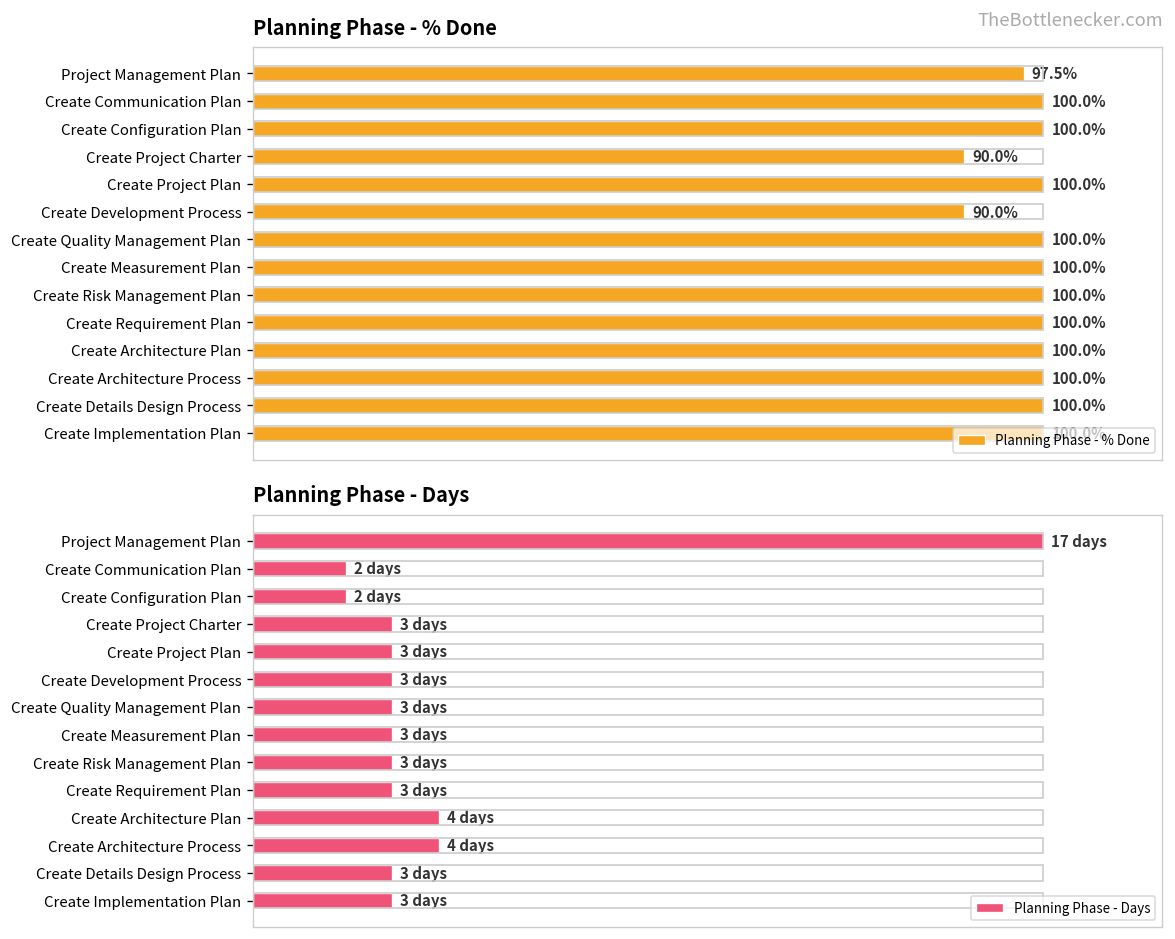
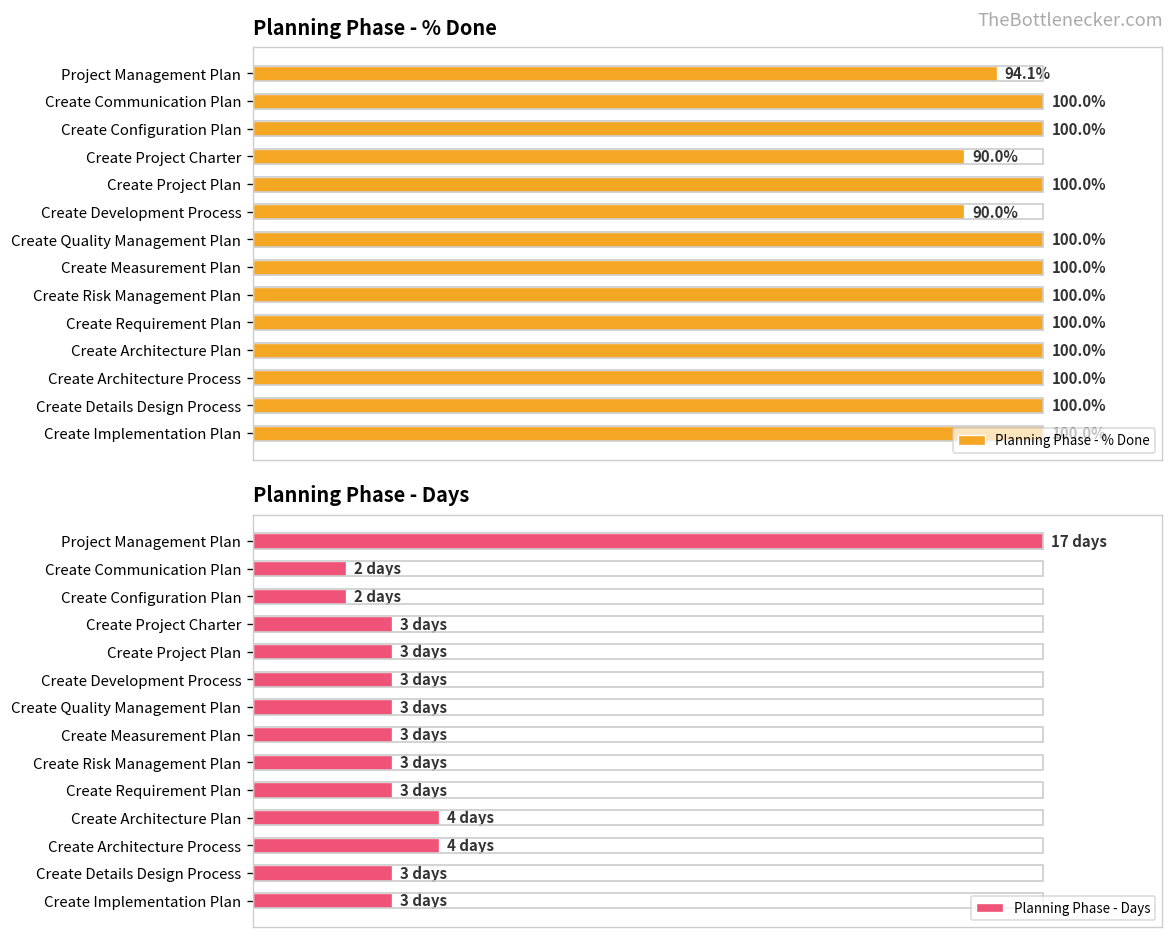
  {
    "Planning Phase - % Done": {
-     "Project Management Plan": "97.5%",
+     "Project Management Plan": "94.1%",
      "Create Communication Plan": "100.0%",
      "Create Configuration Plan": "100.0%",
      "Create Project Charter": "90.0%",
      "Create Project Plan": "100.0%",
      "Create Development Process": "90.0%",
      "Create Quality Management Plan": "100.0%",
      "Create Measurement Plan": "100.0%",
      "Create Risk Management Plan": "100.0%",
      "Create Requirement Plan": "100.0%",
      "Create Architecture Plan": "100.0%",
      "Create Architecture Process": "100.0%",
      "Create Details Design Process": "100.0%"
    }
  }
